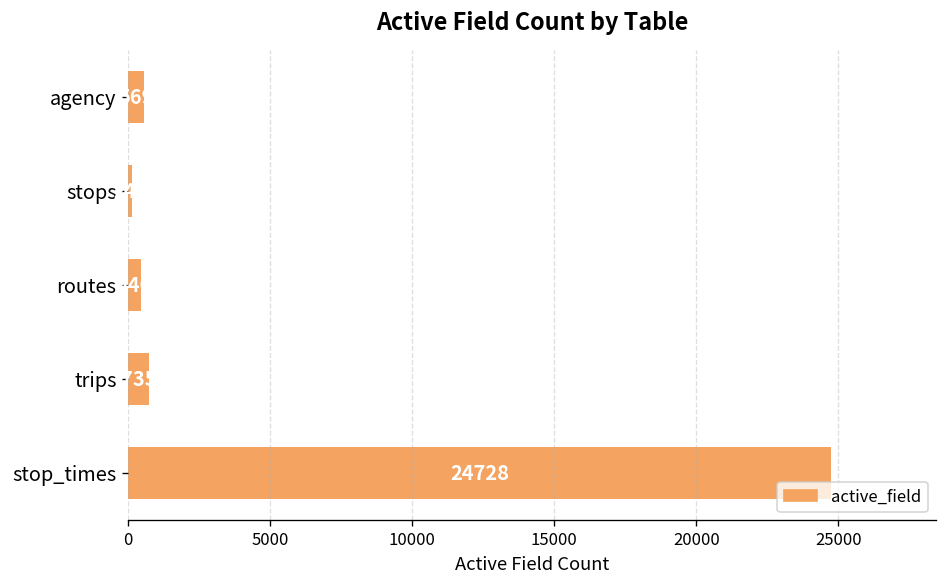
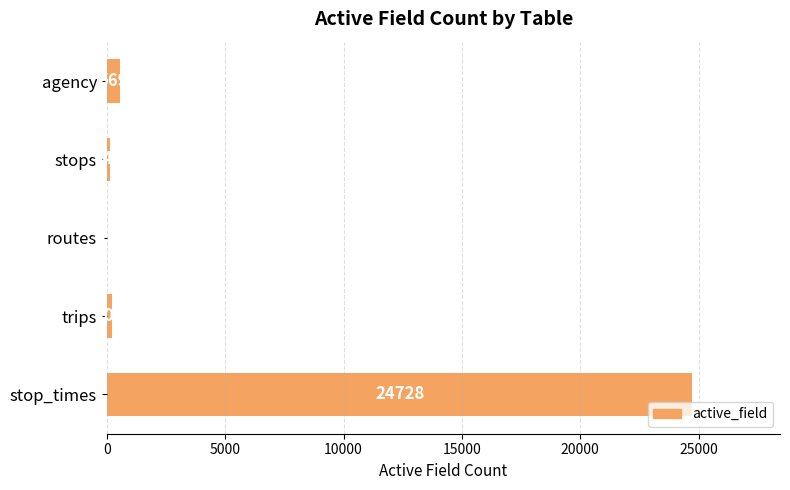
  {
    "agency": 600,
    "stops": 100,
-   "routes": 400,
-   "trips": 700
+   "routes": 0,
+   "trips": 200
  }
